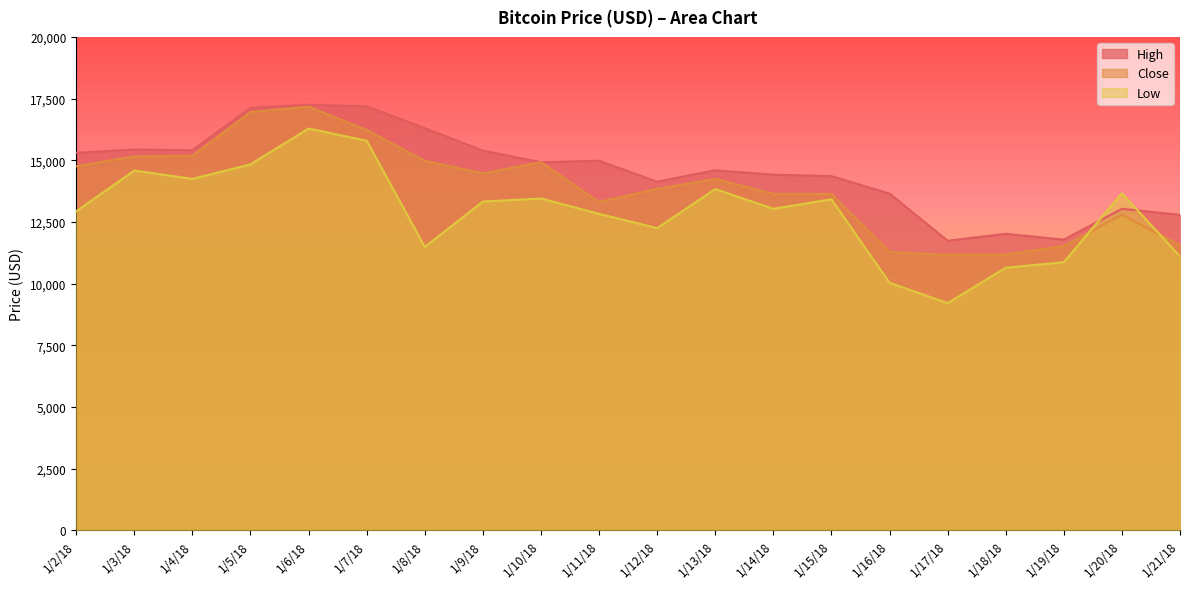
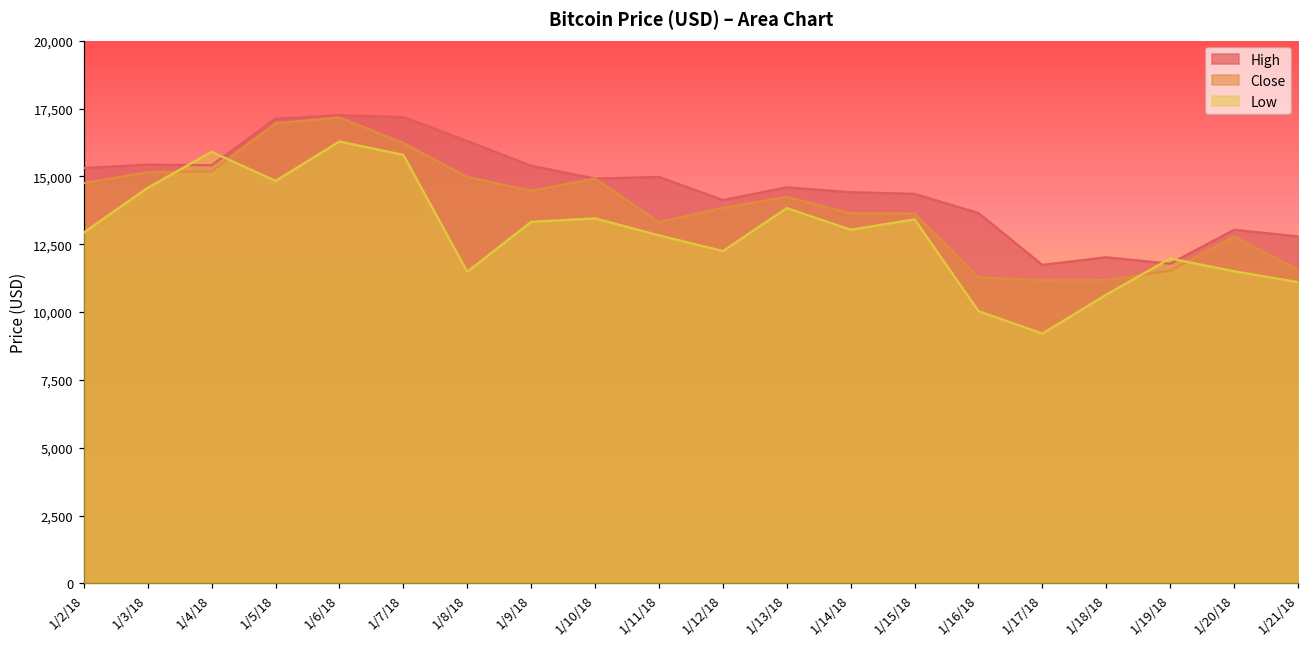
  {
    "Low": {
      "1/2/18": "12,900",
      "1/3/18": "14,600",
-     "1/4/18": "14,200",
+     "1/4/18": "15,900",
      "1/5/18": "14,800",
      "1/6/18": "16,300",
      "1/7/18": "15,800",
      "1/8/18": "11,500",
      "1/9/18": "13,300",
      "1/10/18": "13,500",
      "1/11/18": "12,800",
      "1/12/18": "12,200",
      "1/13/18": "13,800",
      "1/14/18": "13,000",
      "1/15/18": "13,400",
      "1/16/18": "10,000",
      "1/17/18": "9,200",
      "1/18/18": "10,600",
-     "1/19/18": "10,900",
-     "1/20/18": "13,700",
+     "1/19/18": "12,000",
+     "1/20/18": "11,500",
      "1/21/18": "11,100"
    }
  }
